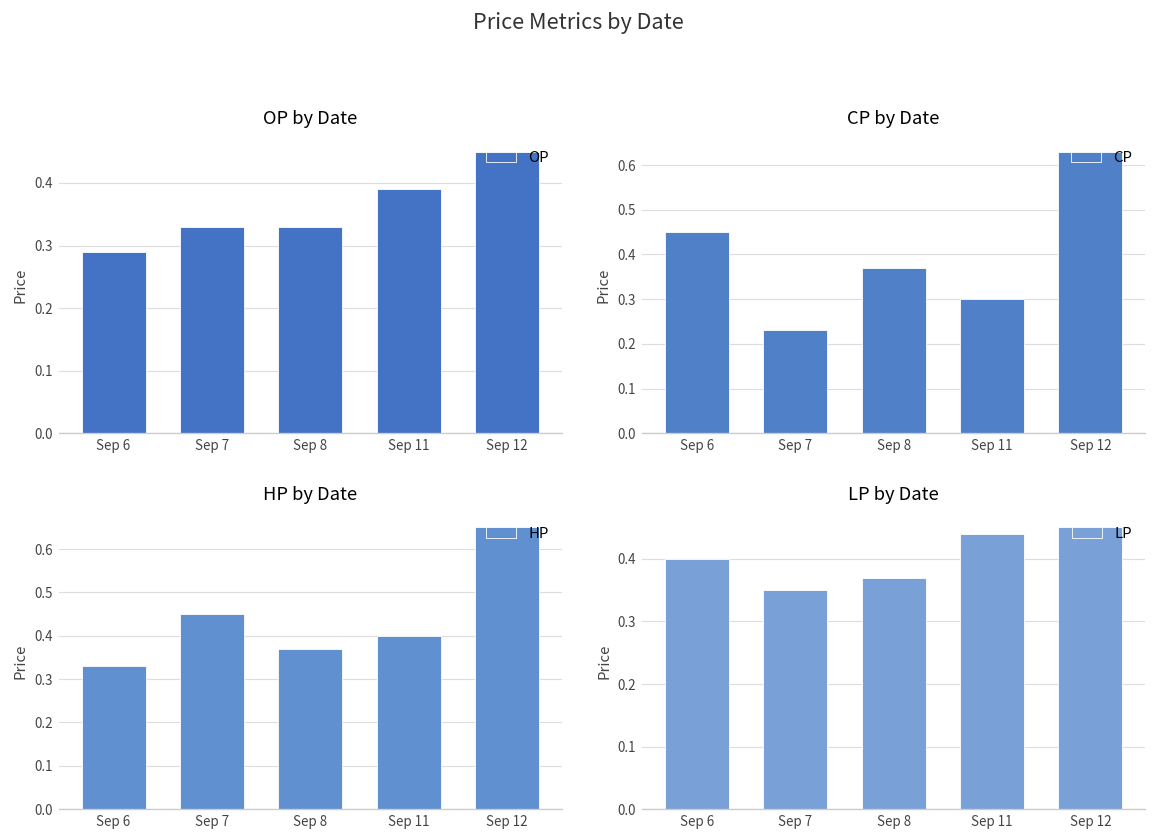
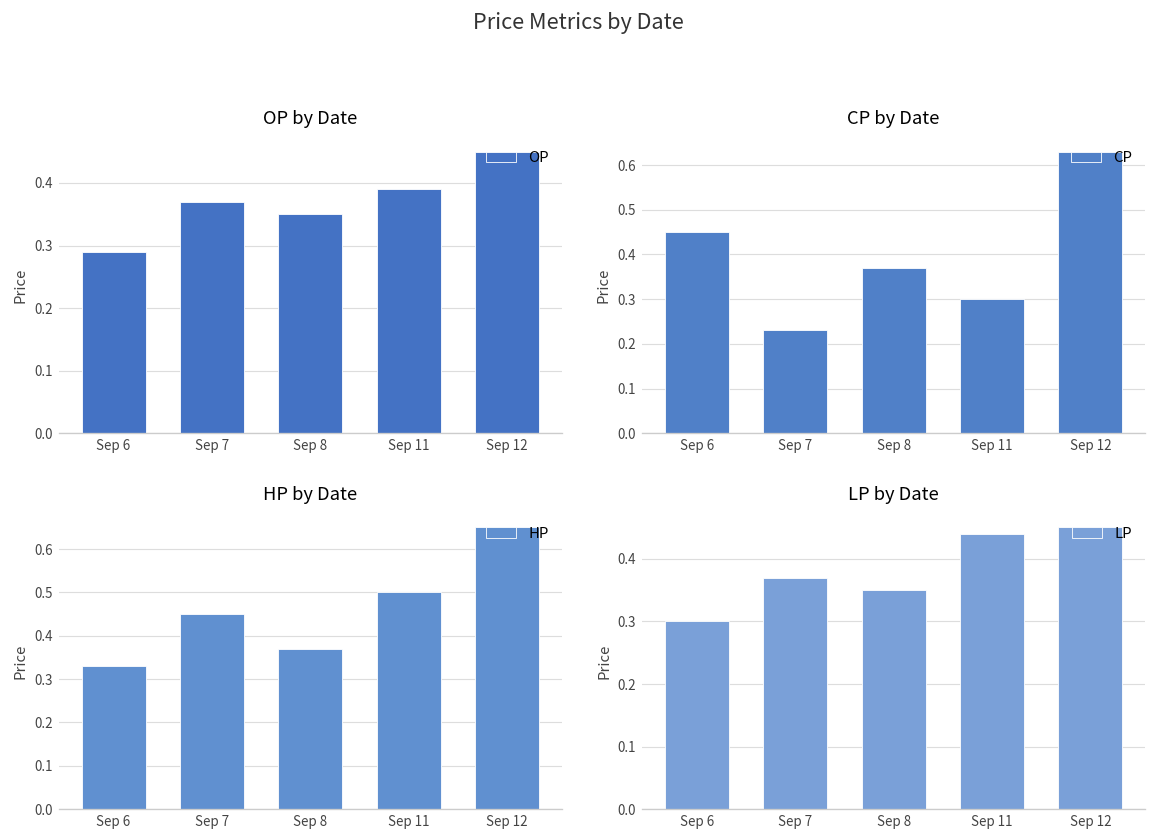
  {
    "OP by Date": {
      "Sep 6": 0.29,
-     "Sep 7": 0.33,
-     "Sep 8": 0.33,
+     "Sep 7": 0.37,
+     "Sep 8": 0.35,
      "Sep 11": 0.39,
      "Sep 12": 0.45
    },
    "CP by Date": {
      "Sep 6": 0.45,
      "Sep 7": 0.23,
      "Sep 8": 0.37,
      "Sep 11": 0.30,
      "Sep 12": 0.63
    },
    "HP by Date": {
      "Sep 6": 0.33,
      "Sep 7": 0.45,
      "Sep 8": 0.37,
-     "Sep 11": 0.4,
+     "Sep 11": 0.5,
      "Sep 12": 0.65
    },
    "LP by Date": {
-     "Sep 6": 0.4,
-     "Sep 7": 0.35,
-     "Sep 8": 0.37,
+     "Sep 6": 0.3,
+     "Sep 7": 0.37,
+     "Sep 8": 0.35,
      "Sep 11": 0.44,
      "Sep 12": 0.45
    }
  }
